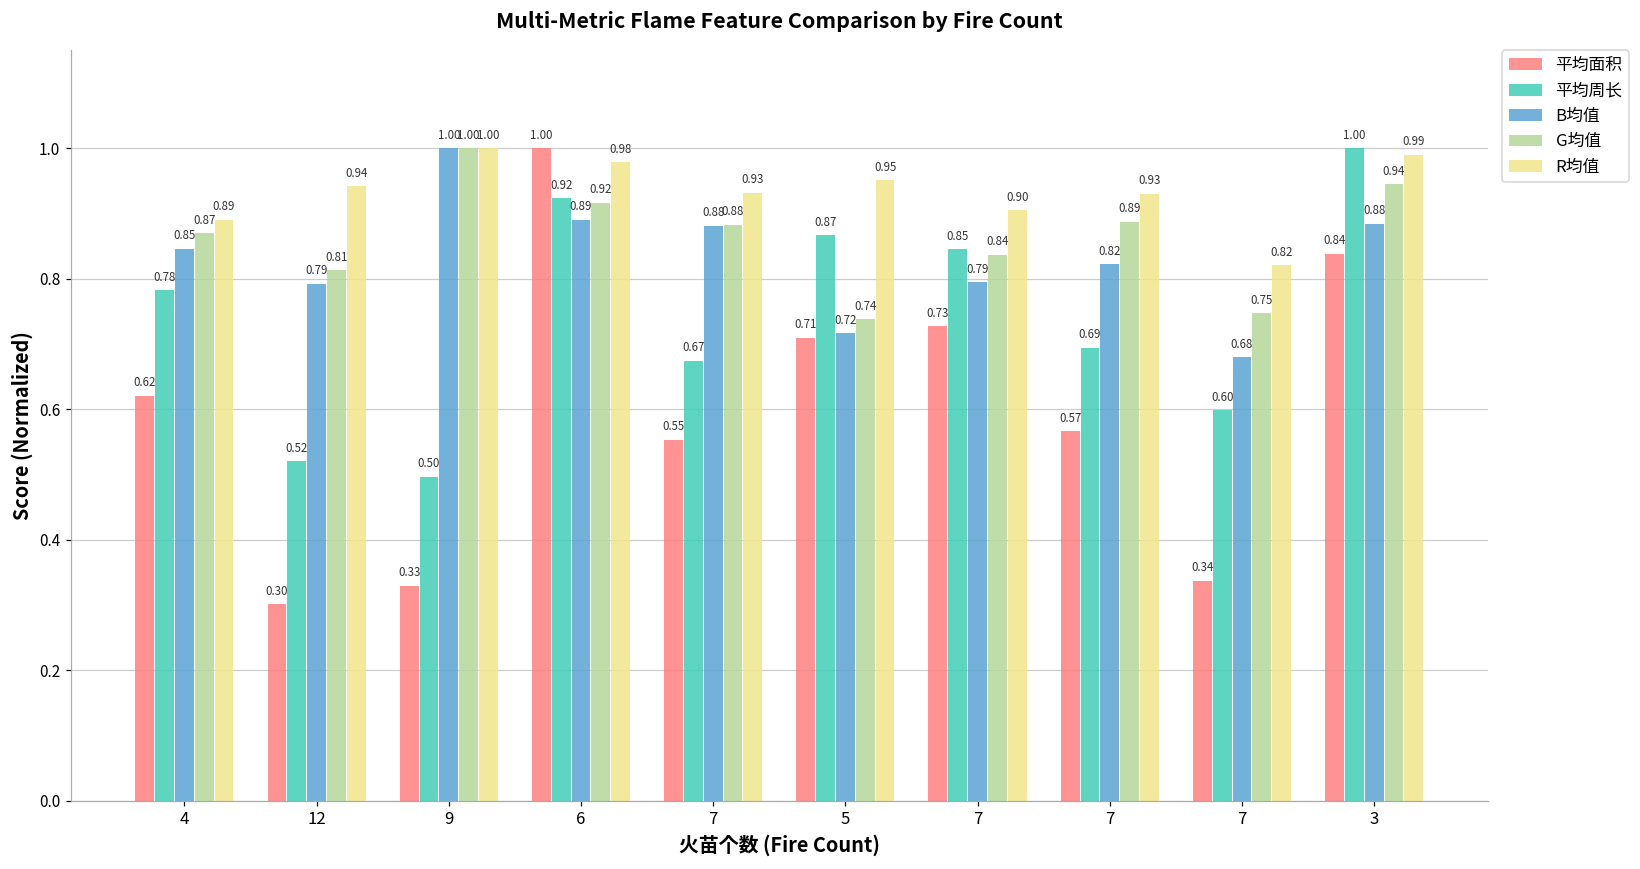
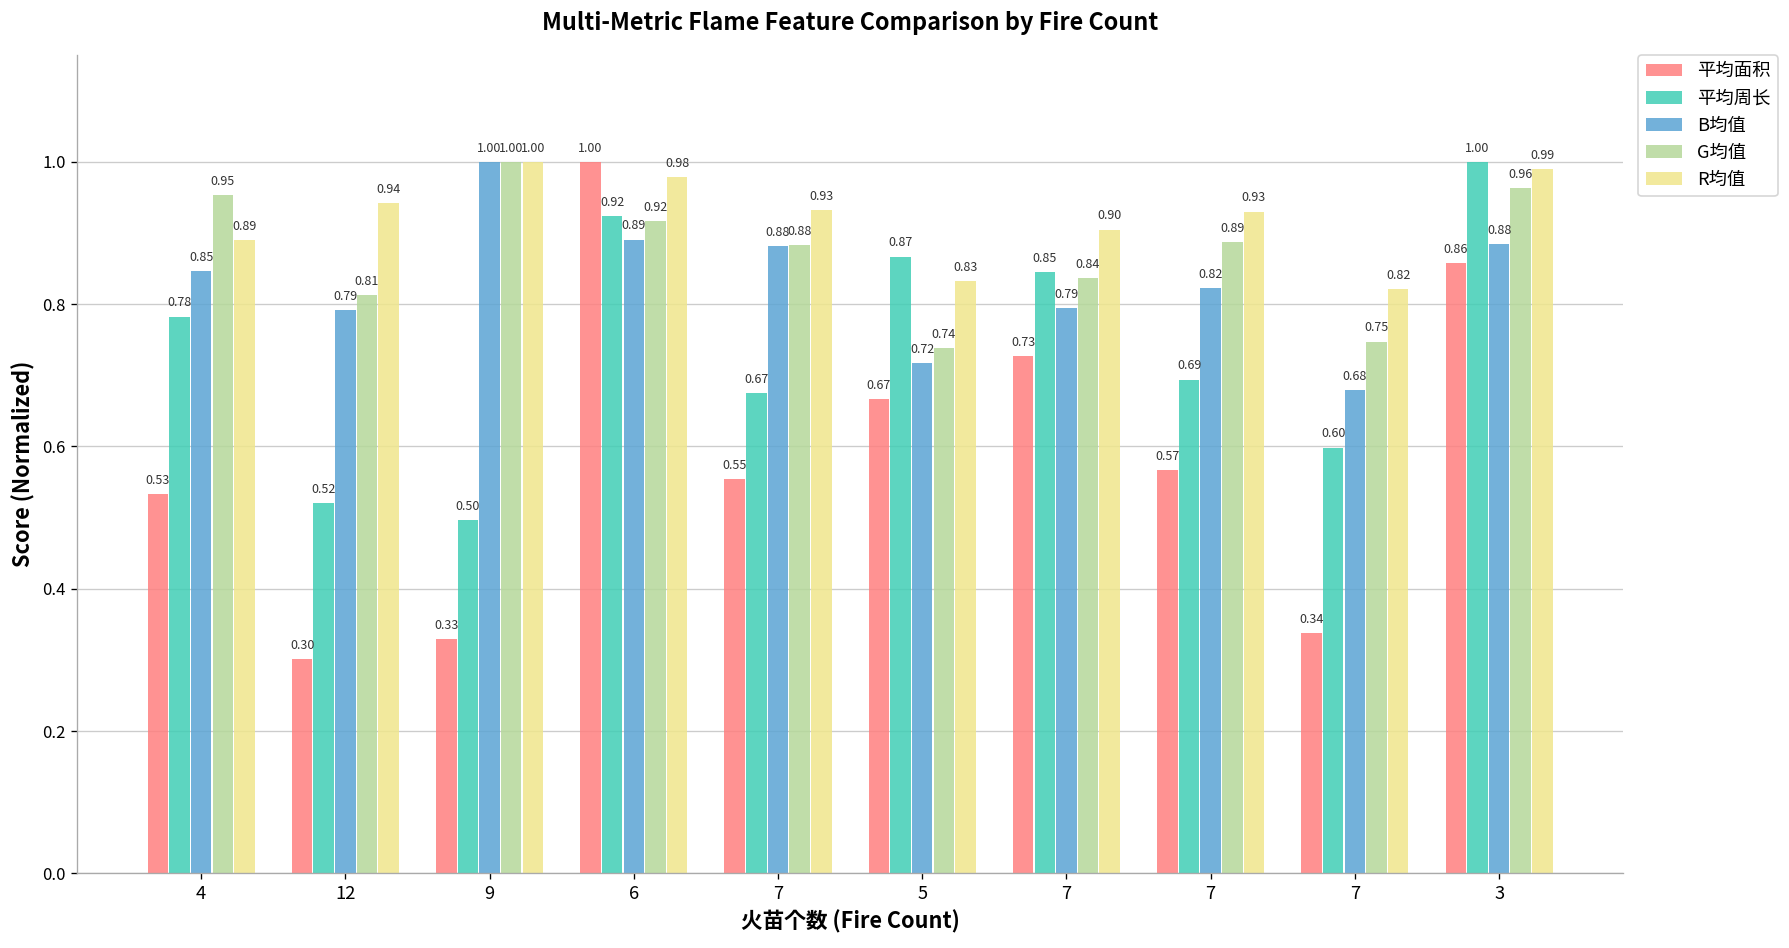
  {
    "平均面积": {
-     "4": 0.62,
+     "4": 0.53,
      "12": 0.30,
      "9": 0.33,
      "6": 1.00,
-     "5": 0.71,
-     "3": 0.84
+     "5": 0.67,
+     "3": 0.86
    },
    "G均值": {
-     "4": 0.87,
+     "4": 0.95,
      "12": 0.81,
      "9": 1.00,
      "6": 0.92,
      "5": 0.74,
-     "3": 0.94
+     "3": 0.96
    },
    "R均值": {
      "4": 0.89,
      "12": 0.94,
      "9": 1.00,
      "6": 0.98,
-     "5": 0.95,
+     "5": 0.83,
      "3": 0.99
    }
  }
